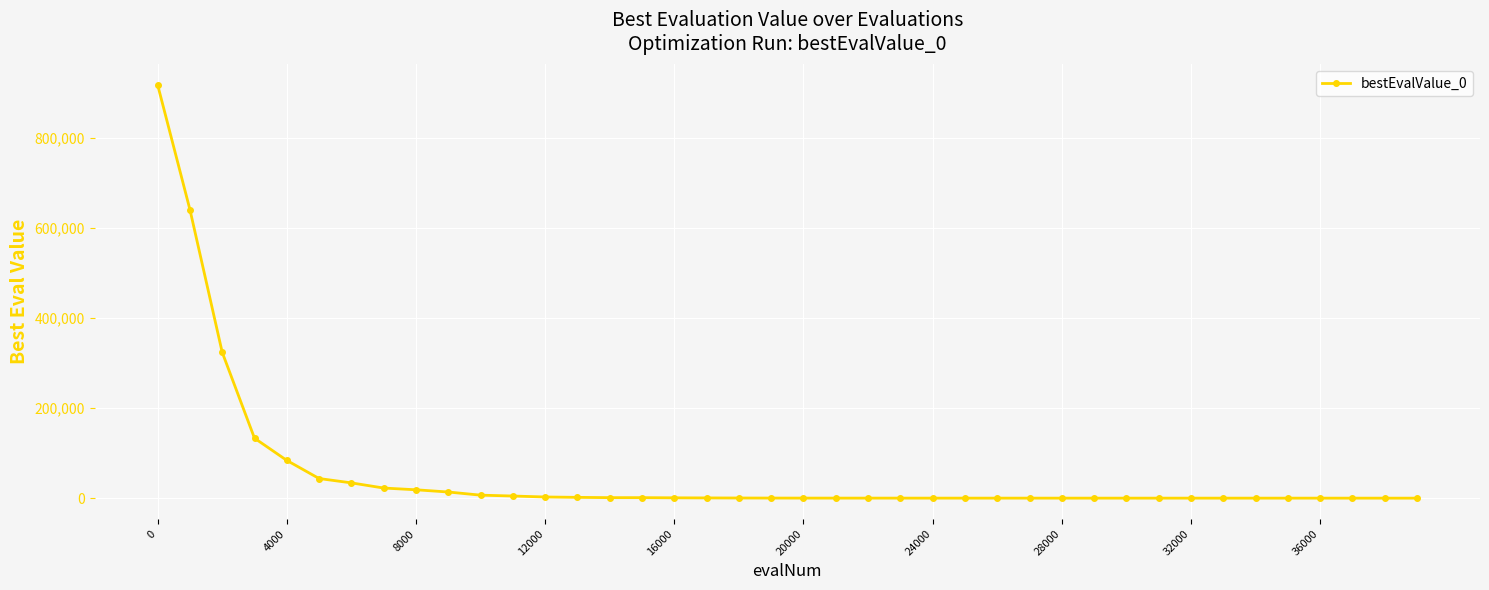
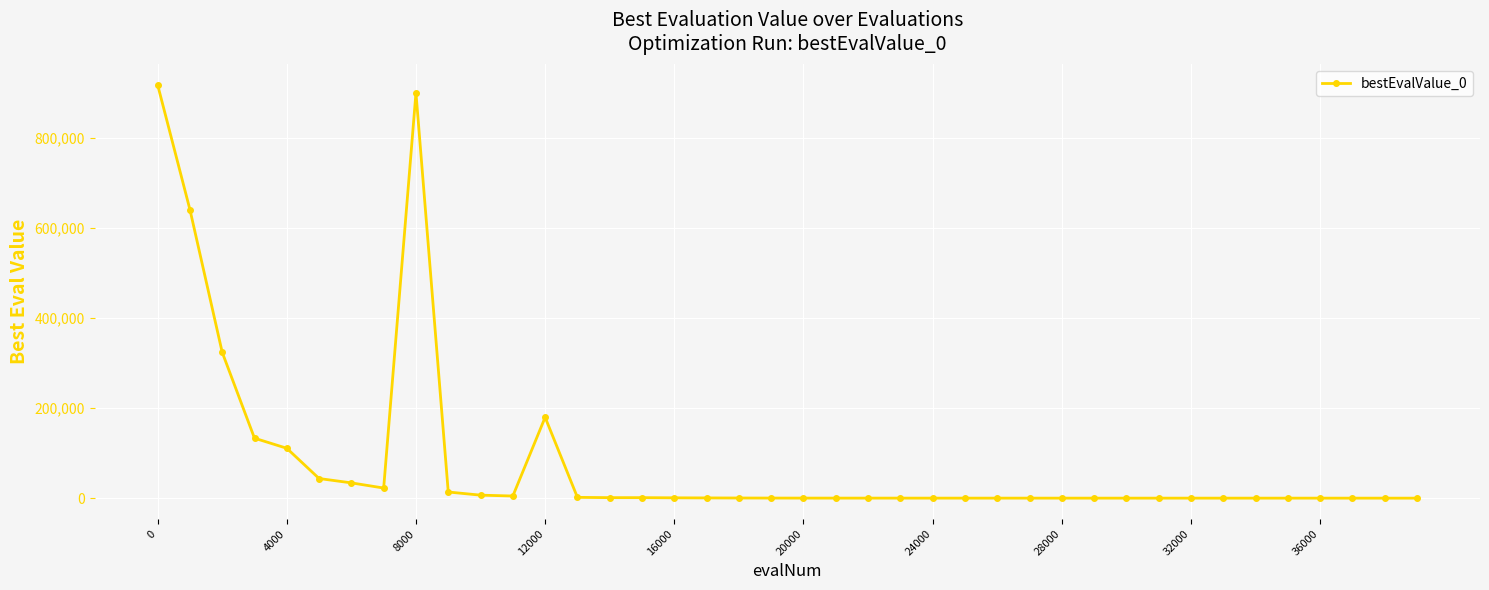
  {
    "0": "920,000",
-   "4000": "80,000",
-   "8000": "20,000",
-   "12000": "0",
+   "4000": "110,000",
+   "8000": "900,000",
+   "12000": "180,000",
    "16000": "0",
    "20000": "0",
    "24000": "0",
    "28000": "0",
    "32000": "0",
    "36000": "0"
  }
